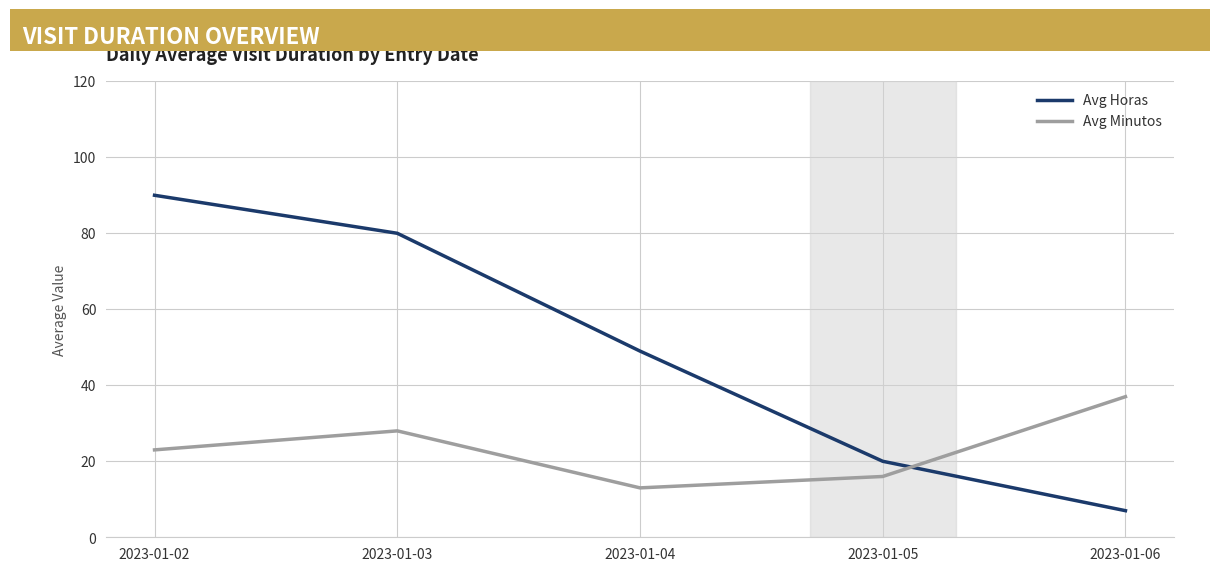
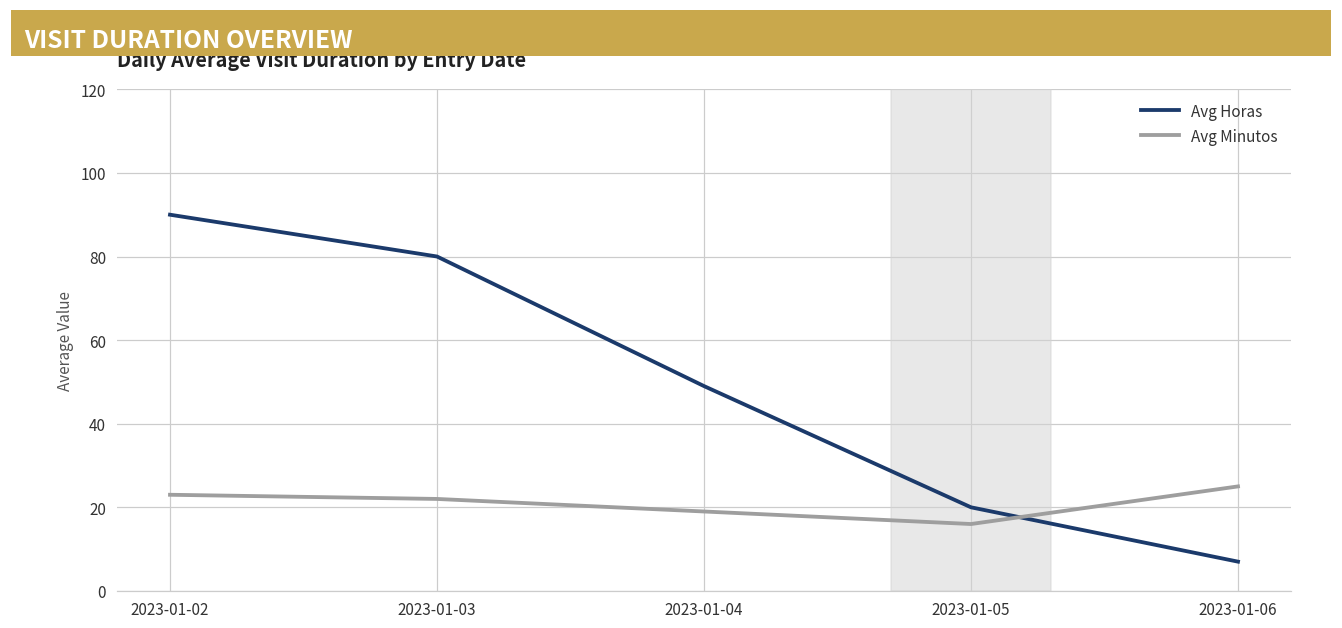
  {
    "Avg Horas": {
      "2023-01-02": 90,
      "2023-01-03": 80,
      "2023-01-04": 49,
      "2023-01-05": 20,
      "2023-01-06": 7
    },
    "Avg Minutos": {
      "2023-01-02": 23,
-     "2023-01-03": 28,
-     "2023-01-04": 13,
+     "2023-01-03": 22,
+     "2023-01-04": 19,
      "2023-01-05": 16,
-     "2023-01-06": 37
+     "2023-01-06": 25
    }
  }
